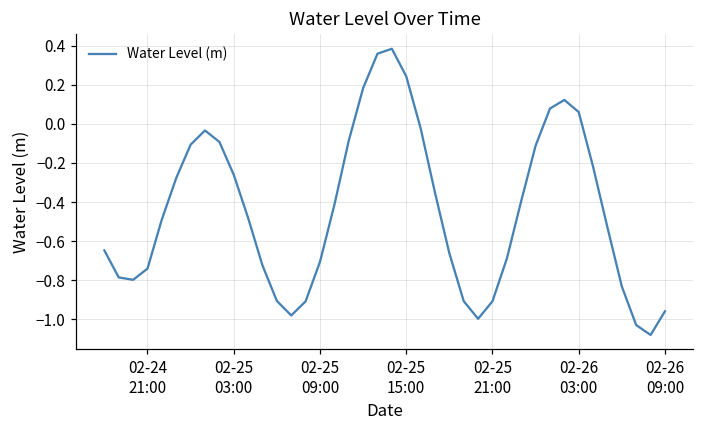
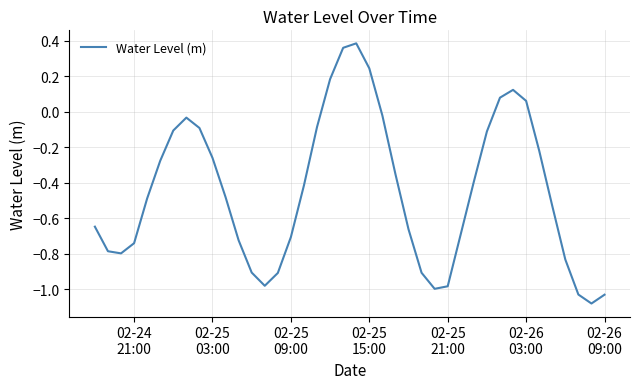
  {
    "02-24 21:00": -0.74,
    "02-25 03:00": -0.26,
    "02-25 09:00": -0.71,
    "02-25 15:00": 0.24,
-   "02-25 21:00": -0.91,
+   "02-25 21:00": -0.98,
    "02-26 03:00": 0.06,
-   "02-26 09:00": -0.96
+   "02-26 09:00": -1.03
  }
